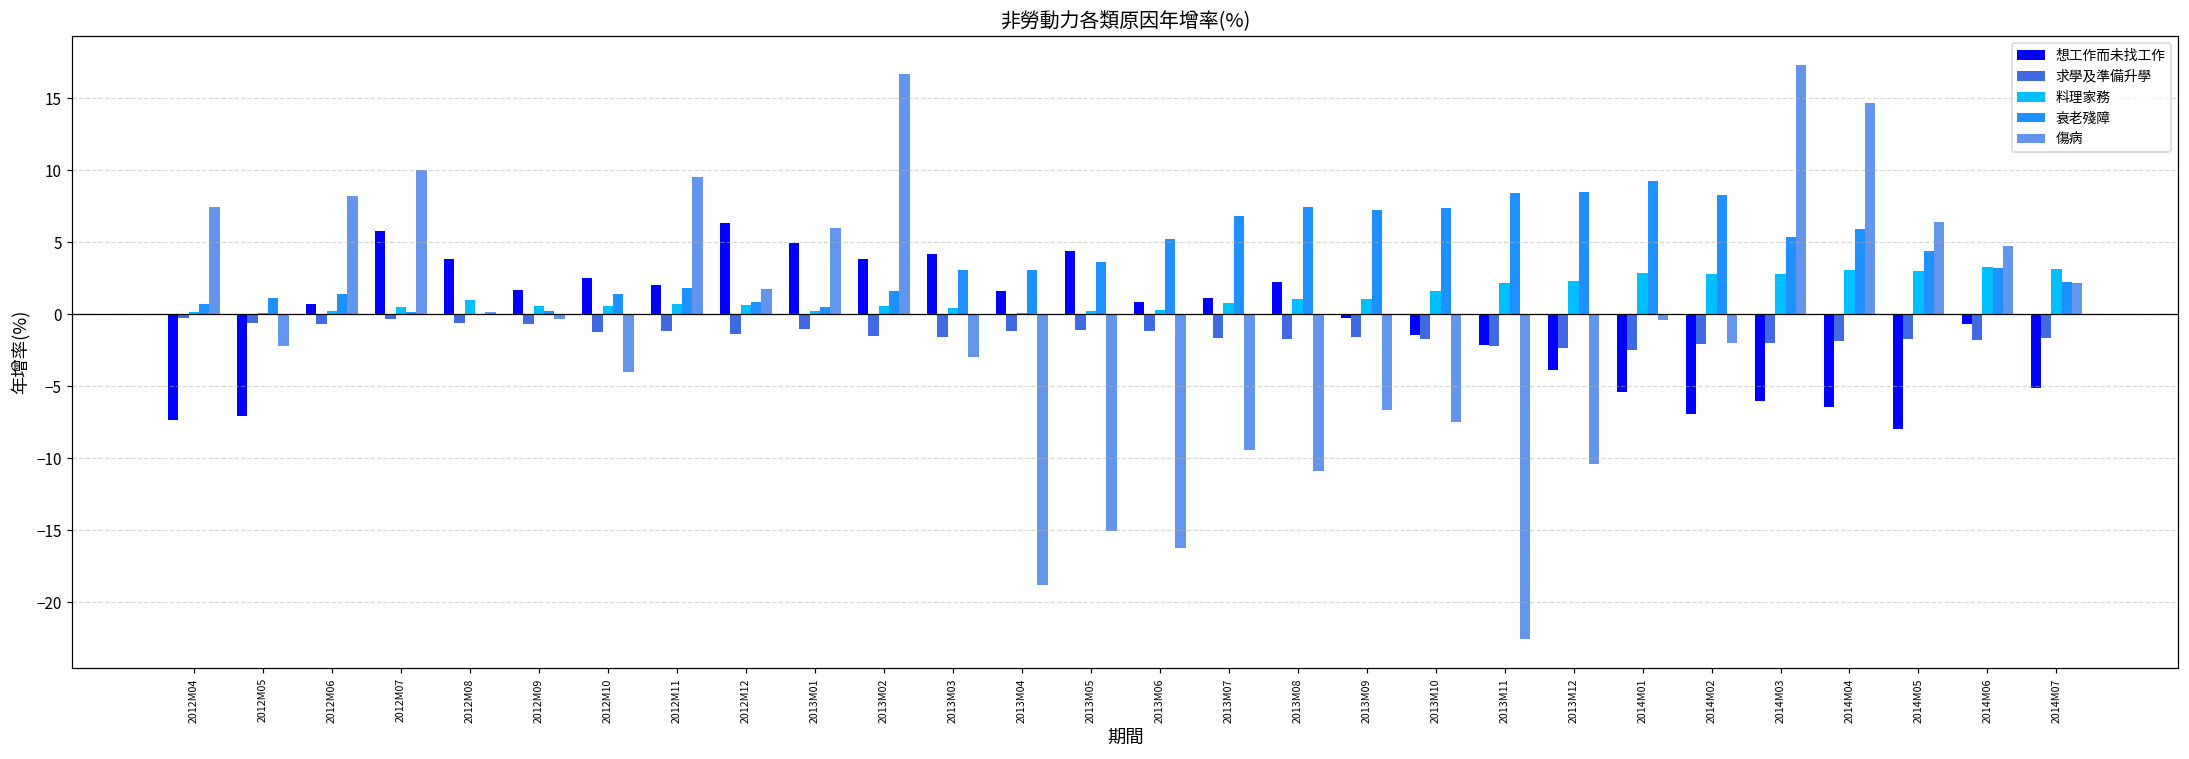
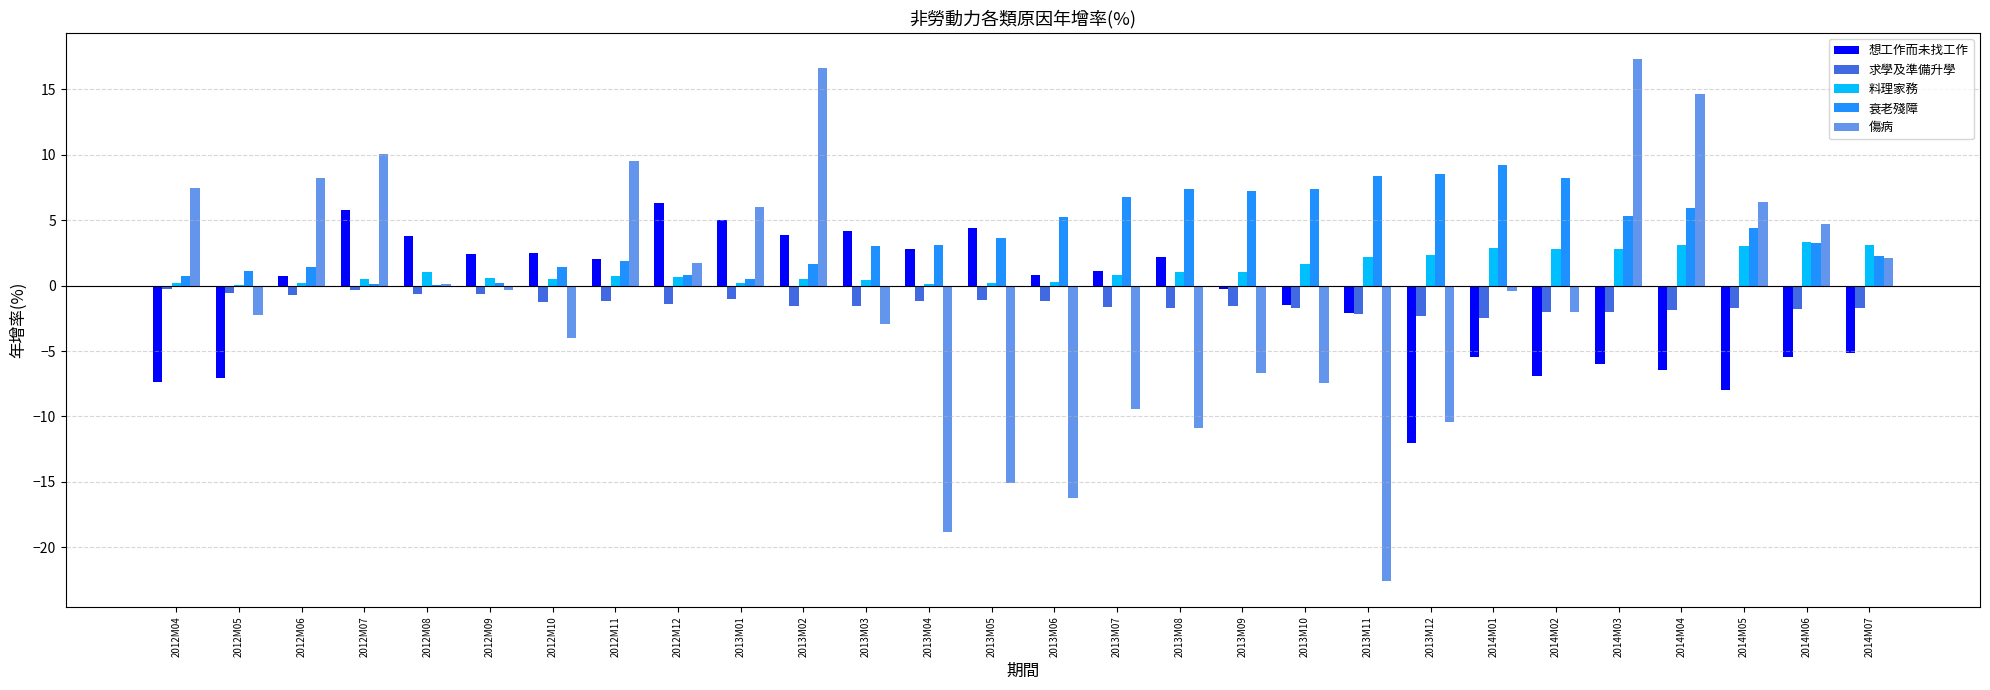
  {
    "想工作而未找工作": {
      "2012M04": -7.4,
      "2012M05": -7.1,
      "2012M06": 0.7,
      "2012M07": 5.8,
      "2012M08": 3.8,
-     "2012M09": 1.6,
+     "2012M09": 2.4,
      "2012M10": 2.5,
      "2012M11": 2.0,
      "2012M12": 6.3,
      "2013M01": 5.0,
      "2013M02": 3.8,
      "2013M03": 4.2,
-     "2013M04": 1.6,
+     "2013M04": 2.8,
      "2013M05": 4.4,
      "2013M06": 0.8,
      "2013M07": 1.1,
      "2013M08": 2.2,
      "2013M09": -0.3,
      "2013M10": -1.5,
      "2013M11": -2.1,
-     "2013M12": -3.9,
+     "2013M12": -12.0,
      "2014M01": -5.4,
      "2014M02": -6.9,
      "2014M03": -6.0,
      "2014M04": -6.5,
      "2014M05": -8.0,
-     "2014M06": -0.7,
+     "2014M06": -5.5,
      "2014M07": -5.2
    }
  }
